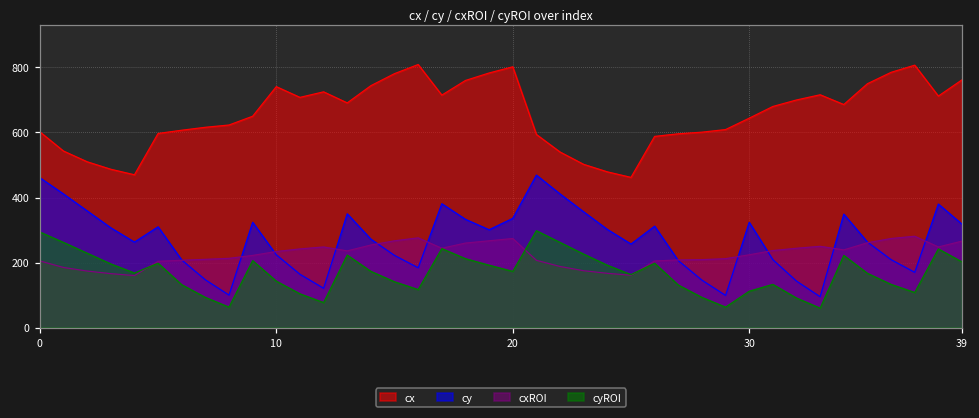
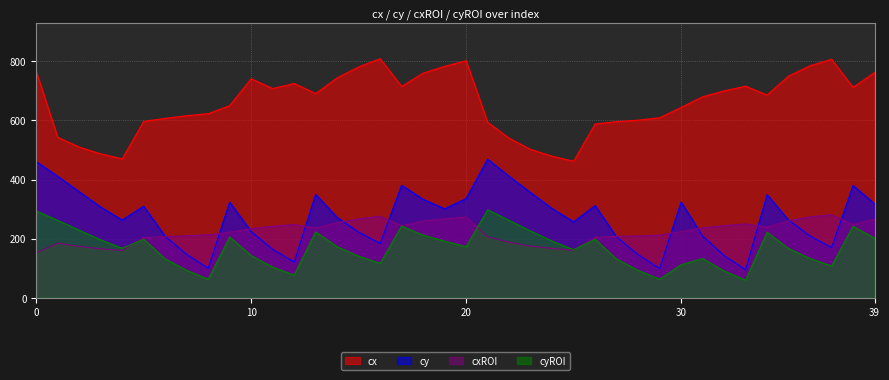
  {
    "cx": {
-     "0": 600,
+     "0": 770,
      "10": 740,
      "20": 800,
      "30": 640,
      "39": 760
    },
    "cy": {
      "0": 460,
      "10": 220,
      "20": 340,
      "30": 320,
      "39": 320
    },
    "cxROI": {
-     "0": 210,
+     "0": 150,
      "10": 230,
      "20": 270,
      "30": 220,
      "39": 270
    },
    "cyROI": {
      "0": 290,
      "10": 140,
      "20": 170,
      "30": 110,
      "39": 200
    }
  }
